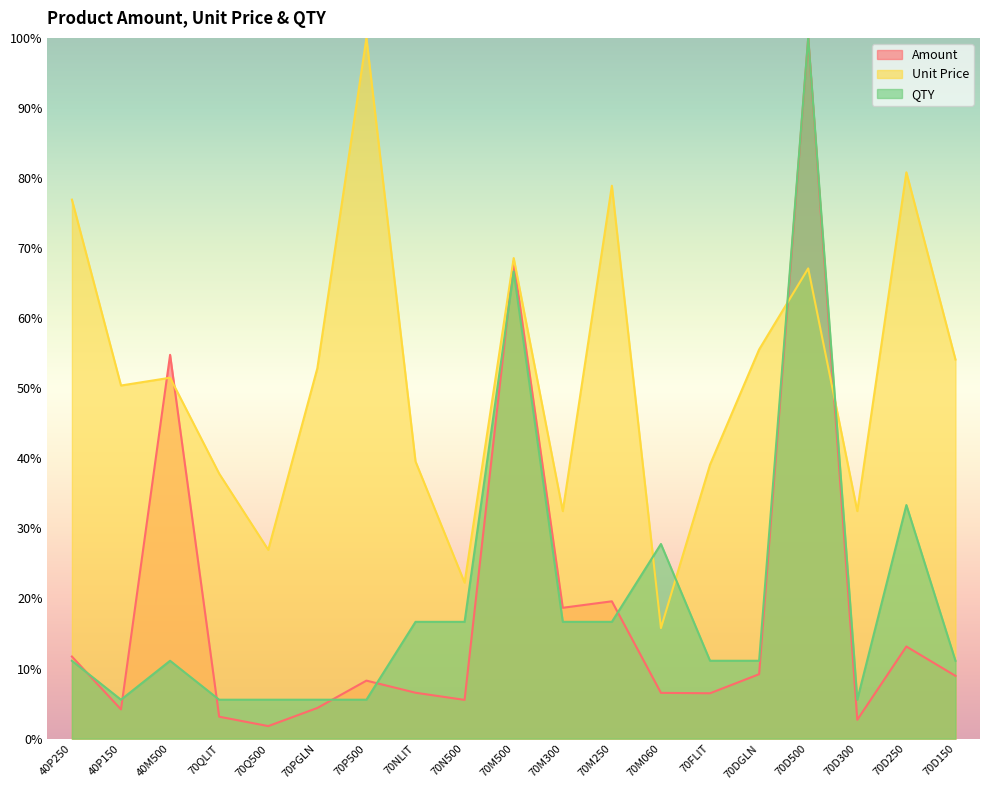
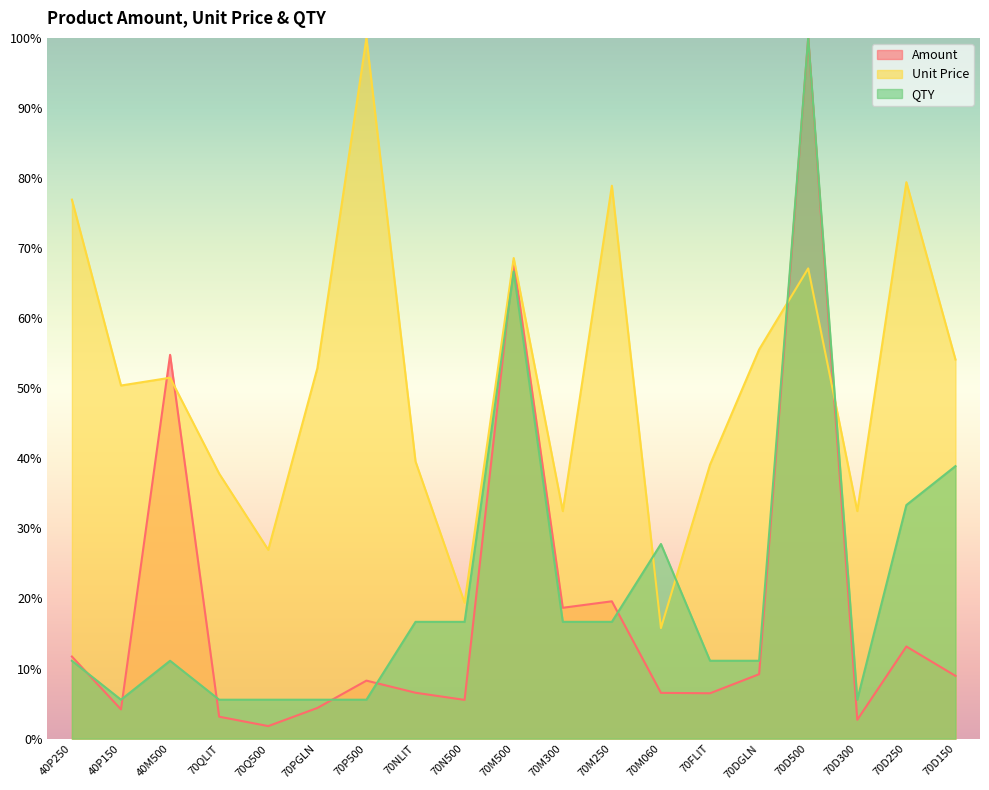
  {
    "Amount": {
      "40P250": "12%",
      "40P150": "4%",
      "40M500": "55%",
      "70QLIT": "3%",
      "70Q500": "2%",
      "70PGLN": "4%",
      "70P500": "8%",
      "70NLIT": "7%",
      "70N500": "6%",
      "70M500": "68%",
      "70M300": "19%",
      "70M250": "20%",
      "70M060": "7%",
      "70FLIT": "6%",
      "70DGLN": "9%",
      "70D300": "3%",
      "70D250": "13%",
      "70D150": "9%"
    },
    "Unit Price": {
      "40P250": "77%",
      "40P150": "50%",
      "40M500": "52%",
      "70QLIT": "38%",
      "70Q500": "27%",
      "70PGLN": "53%",
      "70P500": "100%",
      "70NLIT": "40%",
-     "70N500": "22%",
+     "70N500": "19%",
      "70M500": "69%",
      "70M300": "32%",
      "70M250": "79%",
      "70M060": "16%",
      "70FLIT": "39%",
      "70DGLN": "56%",
      "70D500": "67%",
      "70D300": "32%",
-     "70D250": "81%",
+     "70D250": "79%",
      "70D150": "54%"
    },
    "QTY": {
      "40P250": "11%",
      "40P150": "6%",
      "40M500": "11%",
      "70QLIT": "6%",
      "70Q500": "6%",
      "70PGLN": "6%",
      "70P500": "6%",
      "70NLIT": "17%",
      "70N500": "17%",
      "70M500": "67%",
      "70M300": "17%",
      "70M250": "17%",
      "70M060": "28%",
      "70FLIT": "11%",
      "70DGLN": "11%",
      "70D300": "6%",
      "70D250": "33%",
-     "70D150": "11%"
+     "70D150": "39%"
    }
  }
